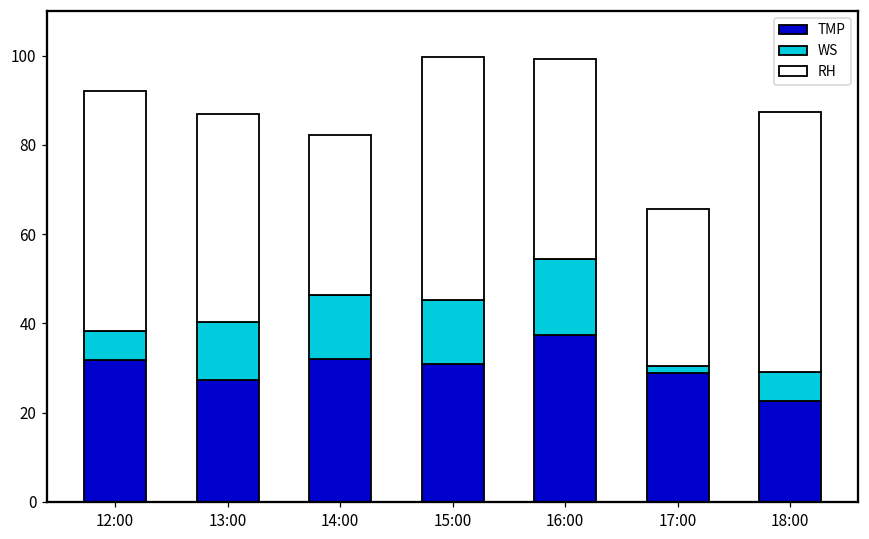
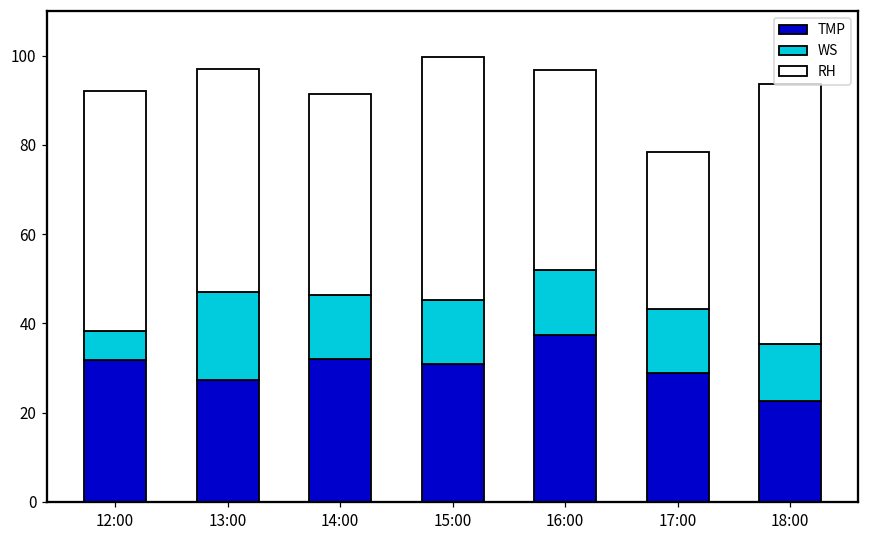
  {
    "TMP": {
      "12:00": 32,
      "13:00": 27,
      "14:00": 32,
      "15:00": 31,
      "16:00": 38,
      "17:00": 29,
      "18:00": 23
    },
    "WS": {
      "12:00": 6,
-     "13:00": 13,
+     "13:00": 20,
      "14:00": 14,
      "15:00": 14,
-     "16:00": 17,
-     "17:00": 2,
-     "18:00": 7
+     "16:00": 14,
+     "17:00": 14,
+     "18:00": 13
    },
    "RH": {
      "12:00": 54,
-     "13:00": 47,
-     "14:00": 36,
+     "13:00": 50,
+     "14:00": 45,
      "15:00": 54,
      "16:00": 45,
      "17:00": 35
    }
  }
